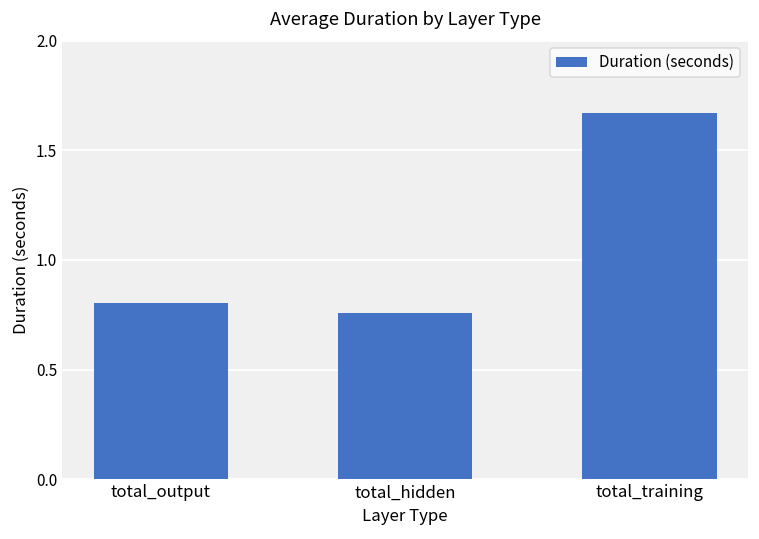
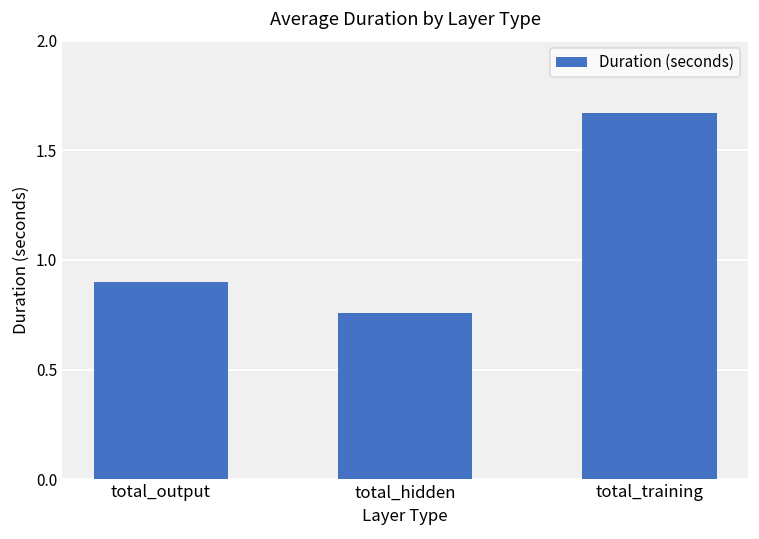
  {
-   "total_output": 0.80,
+   "total_output": 0.90,
    "total_hidden": 0.76,
    "total_training": 1.67
  }
